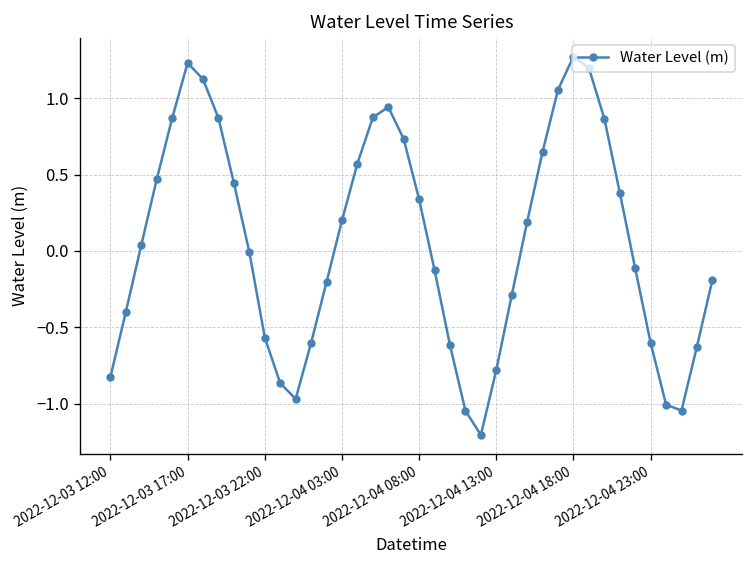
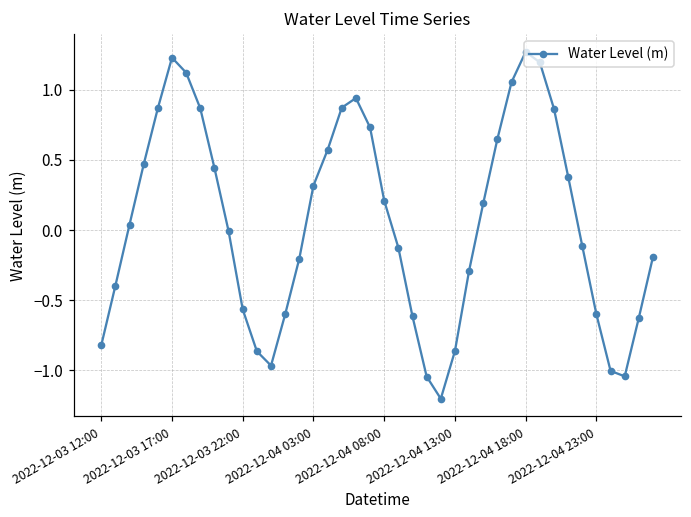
  {
    "2022-12-03 12:00": -0.82,
    "2022-12-03 17:00": 1.23,
    "2022-12-03 22:00": -0.57,
-   "2022-12-04 03:00": 0.20,
-   "2022-12-04 08:00": 0.34,
-   "2022-12-04 13:00": -0.78,
+   "2022-12-04 03:00": 0.32,
+   "2022-12-04 08:00": 0.21,
+   "2022-12-04 13:00": -0.86,
    "2022-12-04 23:00": -0.60
  }
